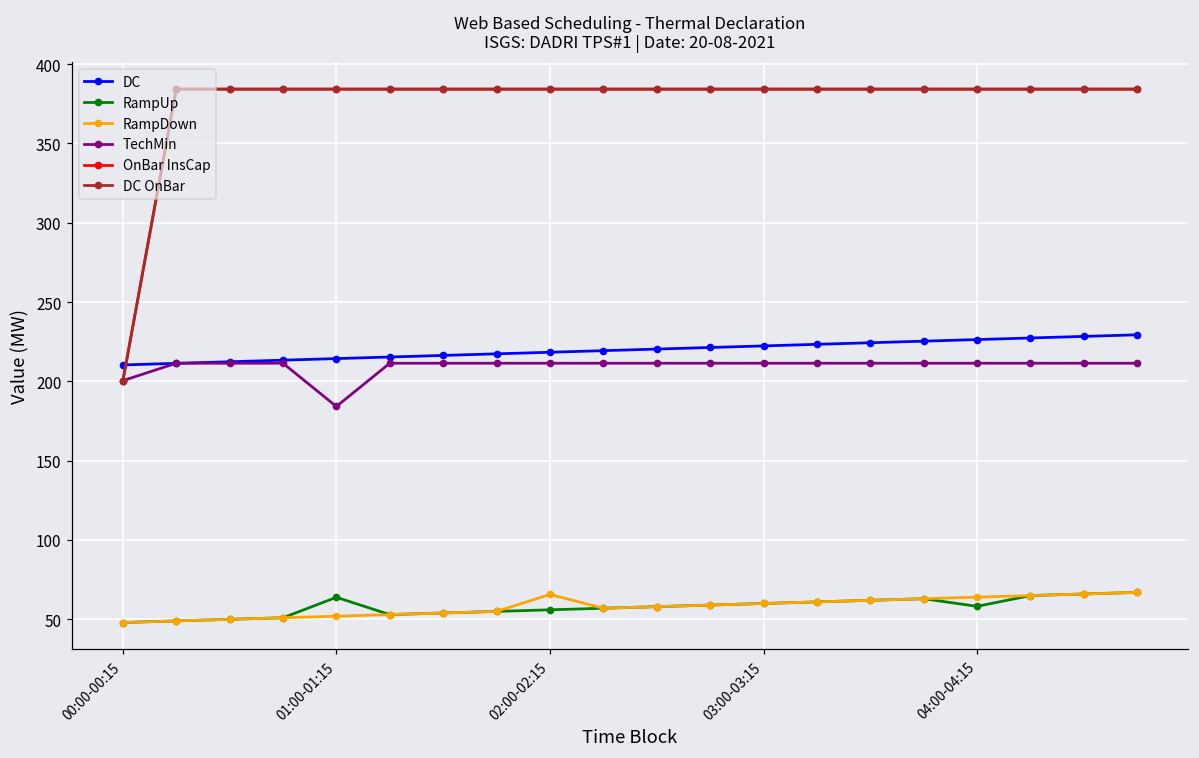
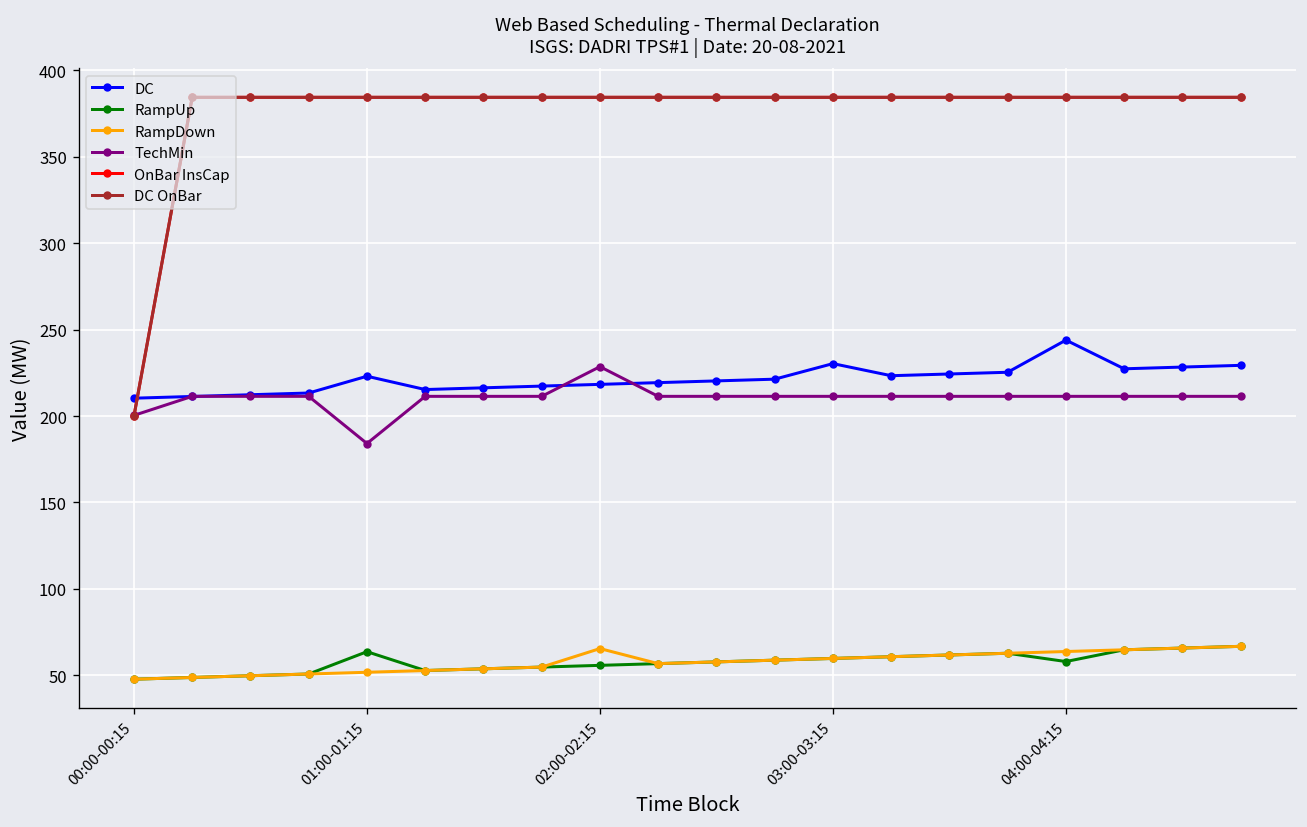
  {
    "DC": {
      "00:00-00:15": 210,
-     "01:00-01:15": 214,
+     "01:00-01:15": 223,
      "02:00-02:15": 218,
-     "03:00-03:15": 222,
-     "04:00-04:15": 226
+     "03:00-03:15": 230,
+     "04:00-04:15": 244
    },
    "RampUp": {
      "01:00-01:15": 64,
      "02:00-02:15": 56,
      "04:00-04:15": 58
    },
    "RampDown": {
      "01:00-01:15": 52,
      "02:00-02:15": 66,
      "04:00-04:15": 64
    },
    "TechMin": {
      "01:00-01:15": 184,
-     "02:00-02:15": 211,
+     "02:00-02:15": 229,
      "03:00-03:15": 211,
      "04:00-04:15": 211
    },
    "DC OnBar": {
      "01:00-01:15": 384,
      "02:00-02:15": 384,
      "03:00-03:15": 384,
      "04:00-04:15": 384
    }
  }
